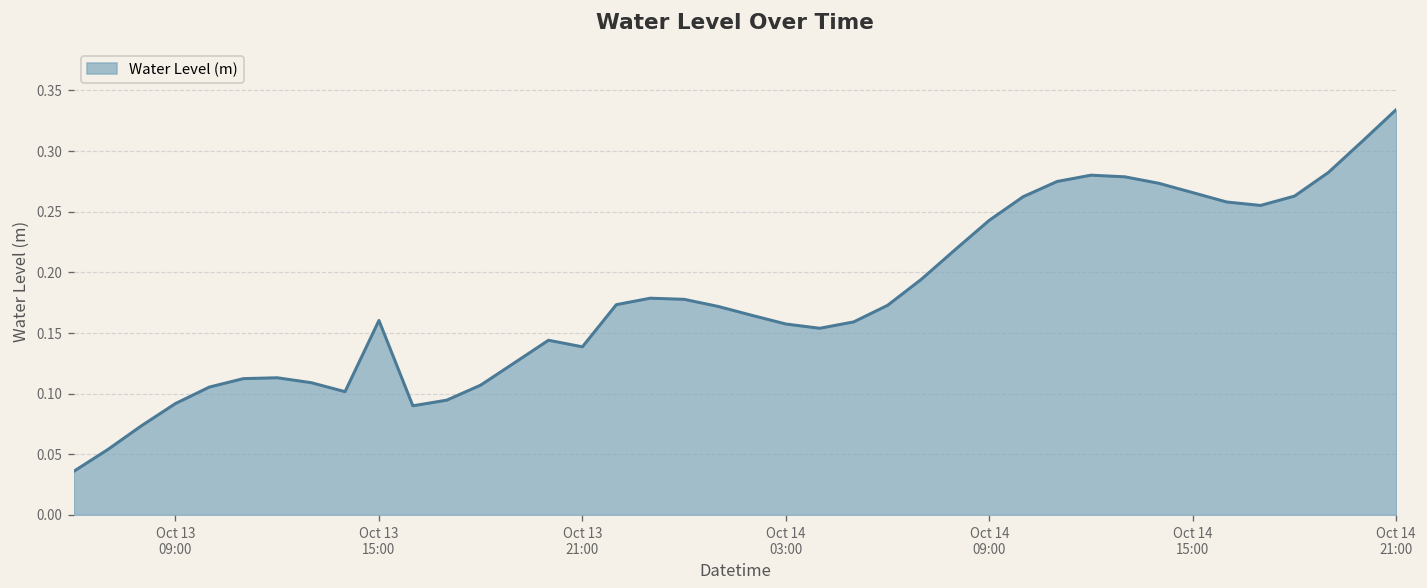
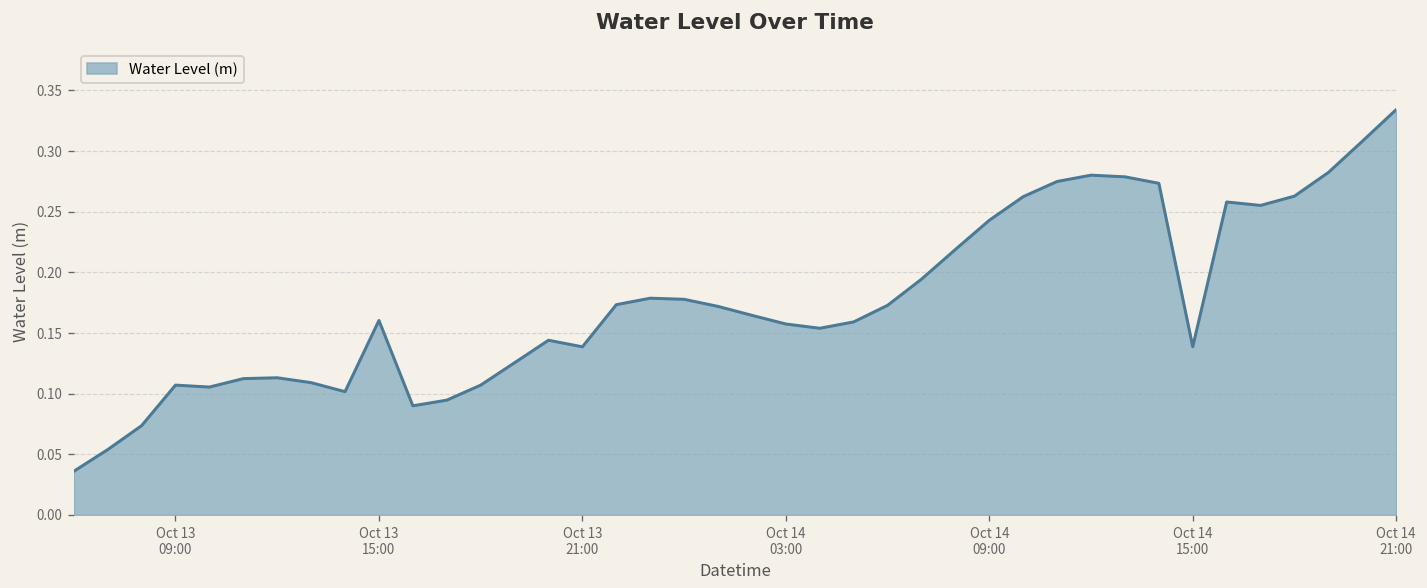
  {
-   "Oct 13 09:00": 0.092,
+   "Oct 13 09:00": 0.107,
    "Oct 13 15:00": 0.160,
    "Oct 13 21:00": 0.139,
    "Oct 14 03:00": 0.157,
    "Oct 14 09:00": 0.243,
-   "Oct 14 15:00": 0.266,
+   "Oct 14 15:00": 0.139,
    "Oct 14 21:00": 0.334
  }
